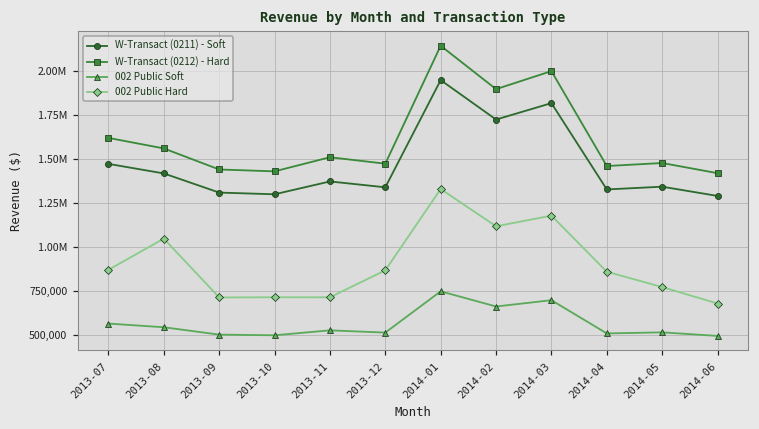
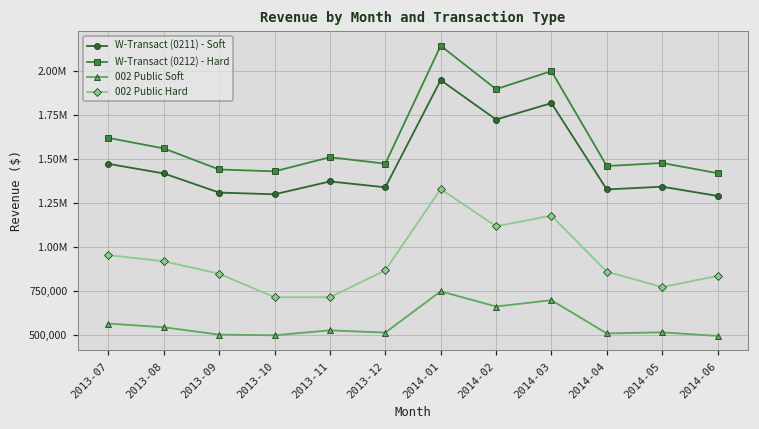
  {
    "002 Public Hard": {
-     "2013-07": "870,000",
-     "2013-08": "1,050,000",
-     "2013-09": "720,000",
+     "2013-07": "960,000",
+     "2013-08": "920,000",
+     "2013-09": "850,000",
      "2013-10": "720,000",
      "2013-11": "720,000",
      "2013-12": "870,000",
      "2014-01": "1,330,000",
      "2014-02": "1,120,000",
      "2014-03": "1,180,000",
      "2014-04": "860,000",
      "2014-05": "770,000",
-     "2014-06": "680,000"
+     "2014-06": "840,000"
    }
  }
